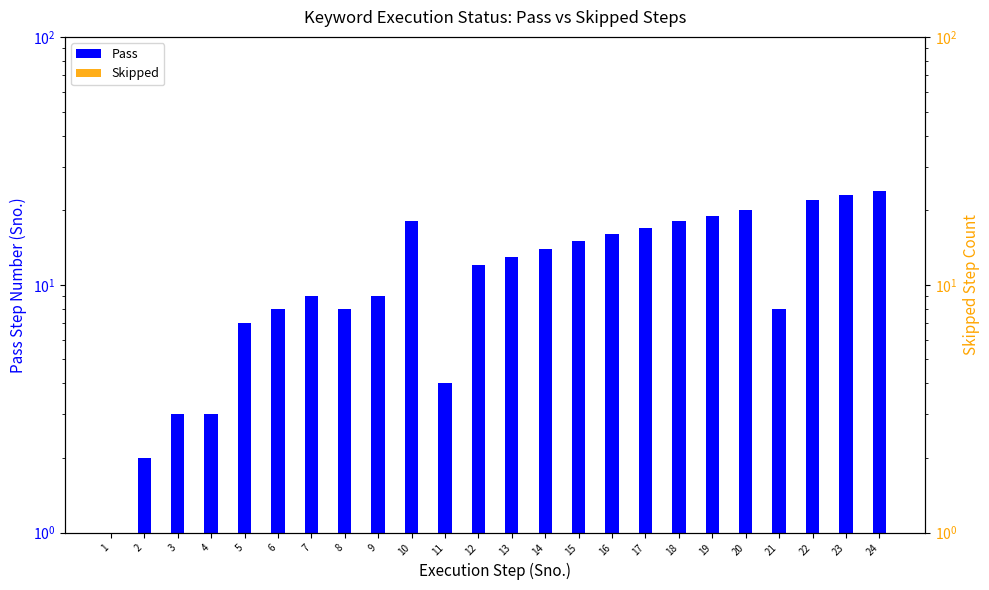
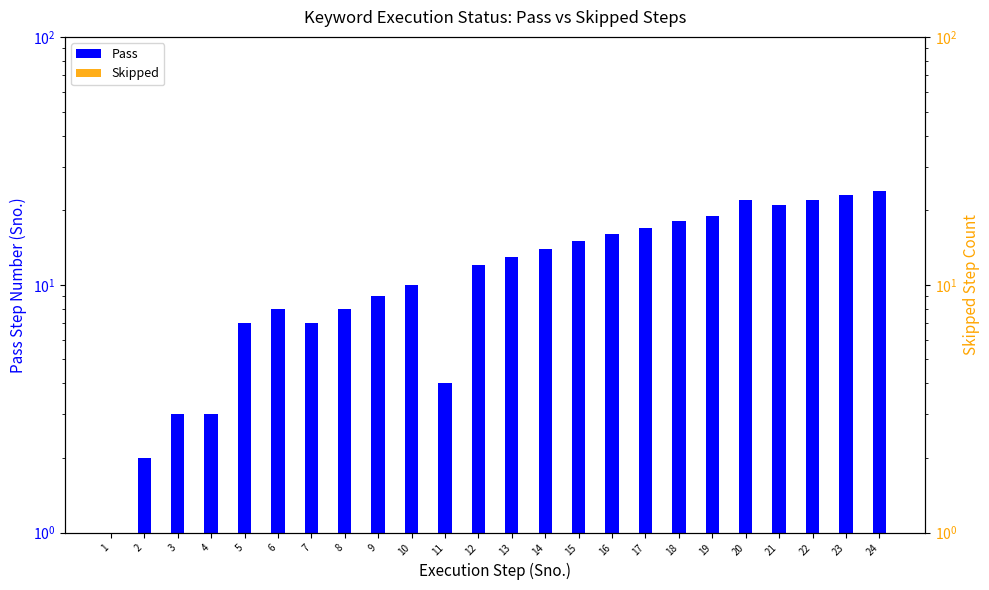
  {
    "Pass": {
      "1": 1,
      "2": 2,
      "3": 3,
      "4": 3,
      "5": 7,
      "6": 8,
-     "7": 9,
+     "7": 7,
      "8": 8,
      "9": 9,
-     "10": 18,
+     "10": 10,
      "11": 4,
      "12": 12,
      "13": 13,
      "14": 14,
      "15": 15,
      "16": 16,
      "17": 17,
      "18": 18,
      "19": 19,
-     "20": 20,
-     "21": 8,
+     "20": 22,
+     "21": 21,
      "22": 22,
      "23": 23,
      "24": 24
    }
  }
